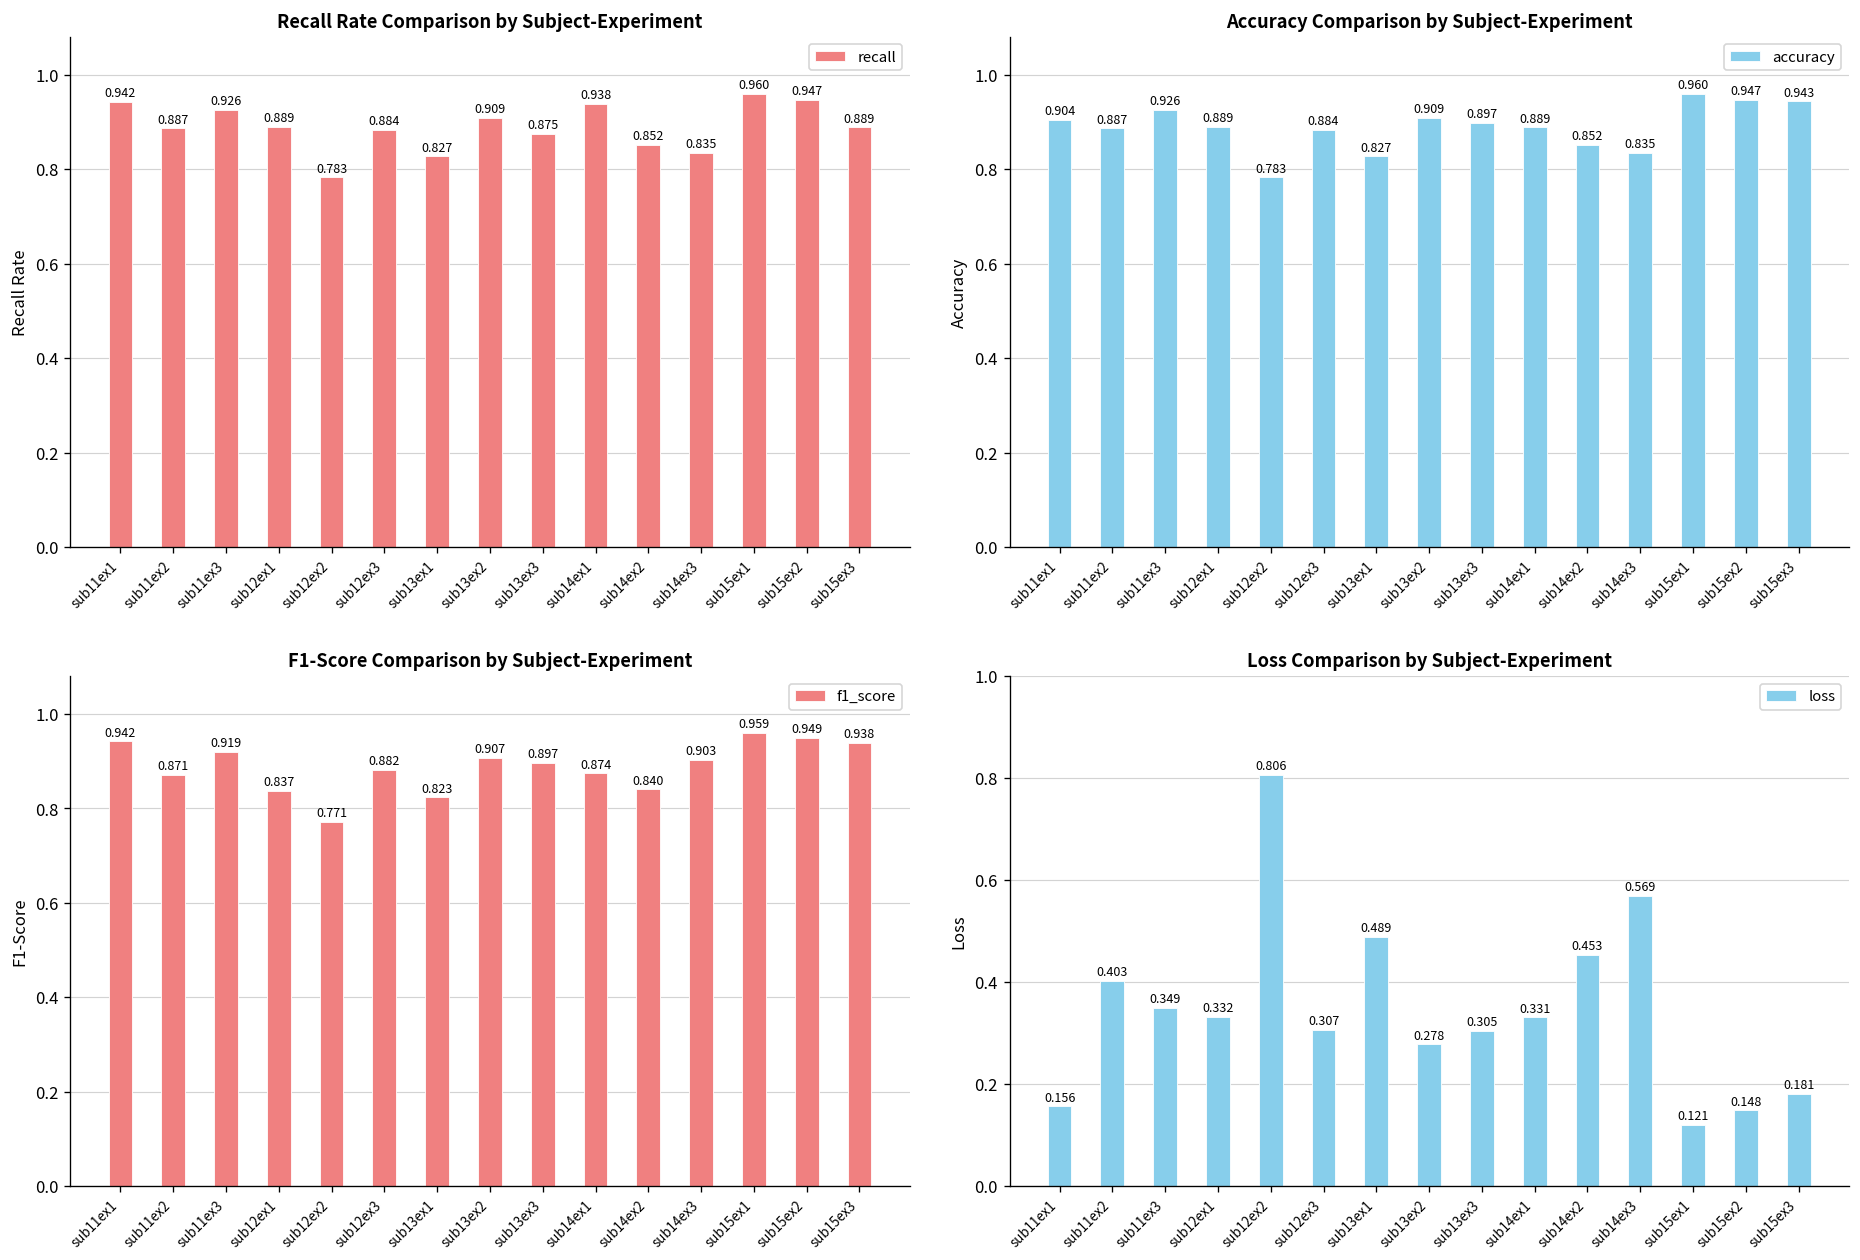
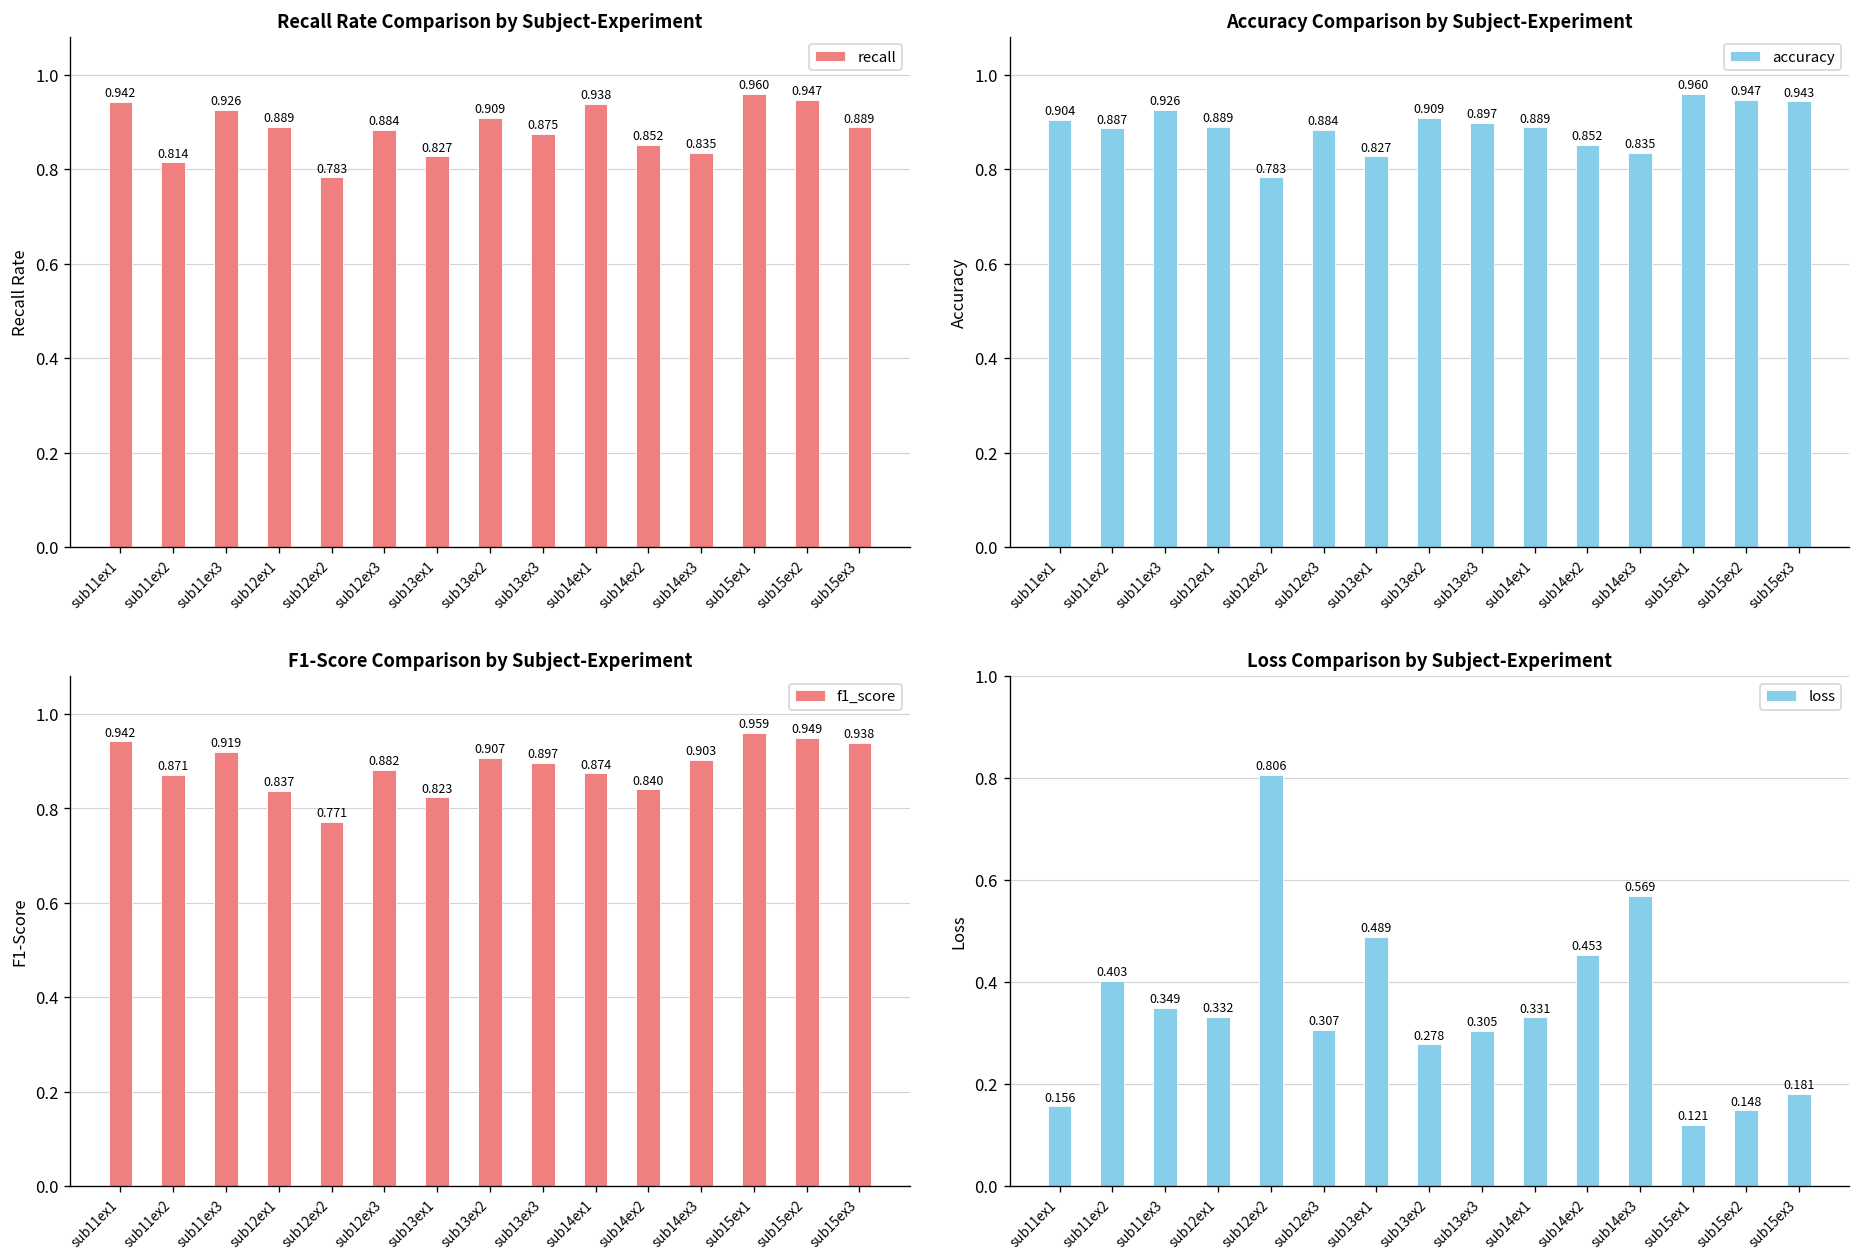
  {
    "Recall Rate Comparison by Subject-Experiment": {
      "sub11ex1": 0.942,
-     "sub11ex2": 0.887,
+     "sub11ex2": 0.814,
      "sub11ex3": 0.926,
      "sub12ex1": 0.889,
      "sub12ex2": 0.783,
      "sub12ex3": 0.884,
      "sub13ex1": 0.827,
      "sub13ex2": 0.909,
      "sub13ex3": 0.875,
      "sub14ex1": 0.938,
      "sub14ex2": 0.852,
      "sub14ex3": 0.835,
      "sub15ex1": 0.960,
      "sub15ex2": 0.947,
      "sub15ex3": 0.889
    },
    "Accuracy Comparison by Subject-Experiment": {
      "sub11ex1": 0.904,
      "sub11ex2": 0.887,
      "sub11ex3": 0.926,
      "sub12ex1": 0.889,
      "sub12ex2": 0.783,
      "sub12ex3": 0.884,
      "sub13ex1": 0.827,
      "sub13ex2": 0.909,
      "sub13ex3": 0.897,
      "sub14ex1": 0.889,
      "sub14ex2": 0.852,
      "sub14ex3": 0.835,
      "sub15ex1": 0.960,
      "sub15ex2": 0.947,
      "sub15ex3": 0.943
    },
    "F1-Score Comparison by Subject-Experiment": {
      "sub11ex1": 0.942,
      "sub11ex2": 0.871,
      "sub11ex3": 0.919,
      "sub12ex1": 0.837,
      "sub12ex2": 0.771,
      "sub12ex3": 0.882,
      "sub13ex1": 0.823,
      "sub13ex2": 0.907,
      "sub13ex3": 0.897,
      "sub14ex1": 0.874,
      "sub14ex2": 0.840,
      "sub14ex3": 0.903,
      "sub15ex1": 0.959,
      "sub15ex2": 0.949,
      "sub15ex3": 0.938
    },
    "Loss Comparison by Subject-Experiment": {
      "sub11ex1": 0.156,
      "sub11ex2": 0.403,
      "sub11ex3": 0.349,
      "sub12ex1": 0.332,
      "sub12ex2": 0.806,
      "sub12ex3": 0.307,
      "sub13ex1": 0.489,
      "sub13ex2": 0.278,
      "sub13ex3": 0.305,
      "sub14ex1": 0.331,
      "sub14ex2": 0.453,
      "sub14ex3": 0.569,
      "sub15ex1": 0.121,
      "sub15ex2": 0.148,
      "sub15ex3": 0.181
    }
  }
